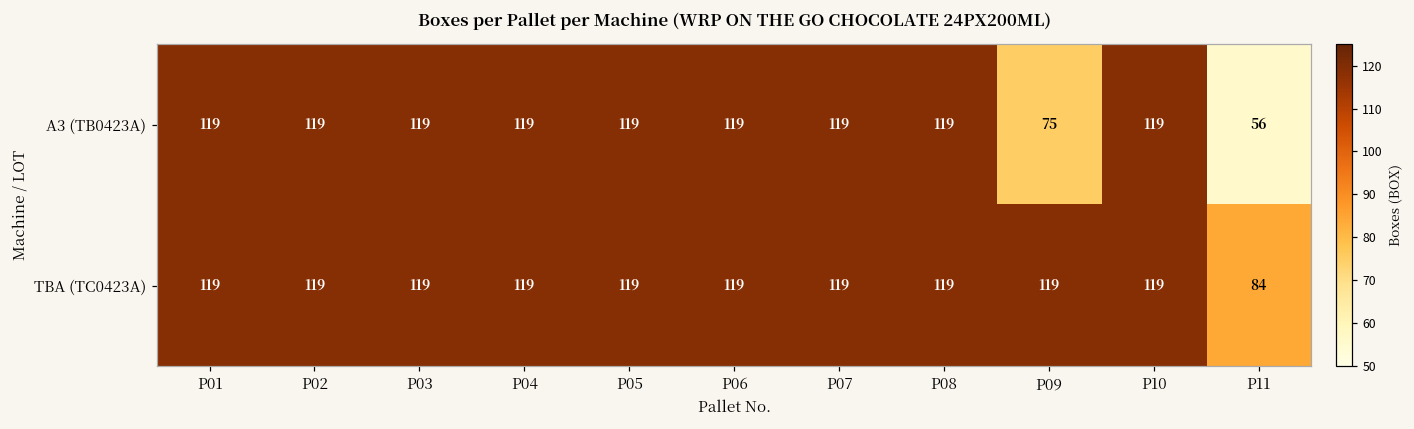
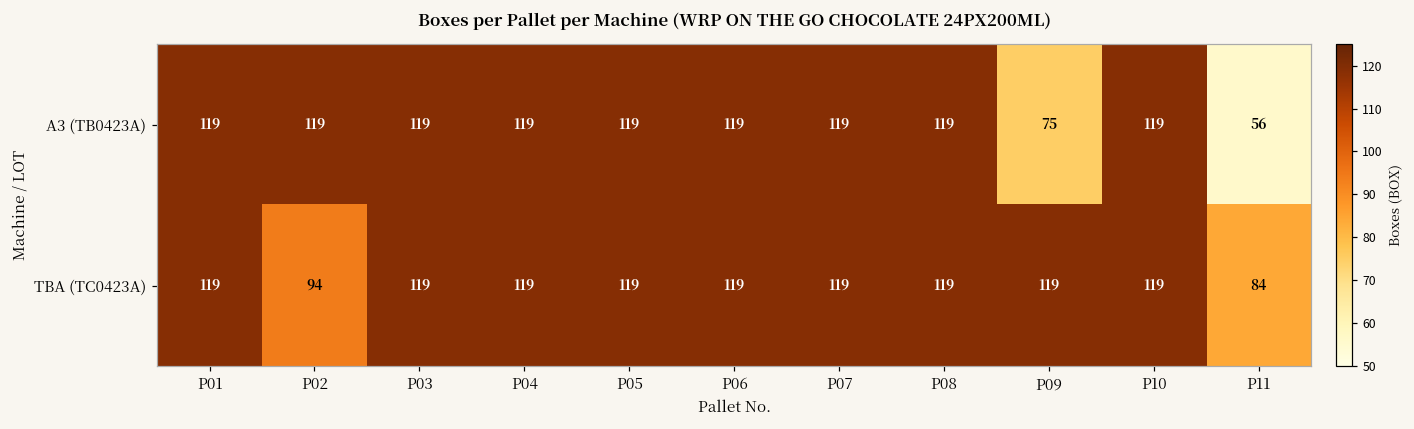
  {
    "A3 (TB0423A)": {
      "P01": 119,
      "P02": 119,
      "P03": 119,
      "P04": 119,
      "P05": 119,
      "P06": 119,
      "P07": 119,
      "P08": 119,
      "P09": 75,
      "P10": 119,
      "P11": 56
    },
    "TBA (TC0423A)": {
      "P01": 119,
-     "P02": 119,
+     "P02": 94,
      "P03": 119,
      "P04": 119,
      "P05": 119,
      "P06": 119,
      "P07": 119,
      "P08": 119,
      "P09": 119,
      "P10": 119,
      "P11": 84
    }
  }
